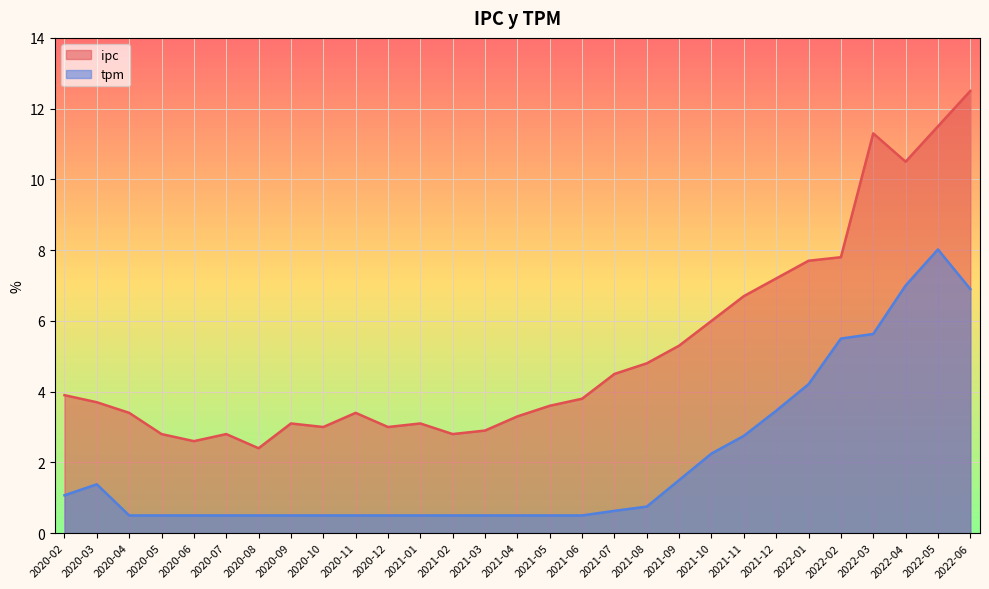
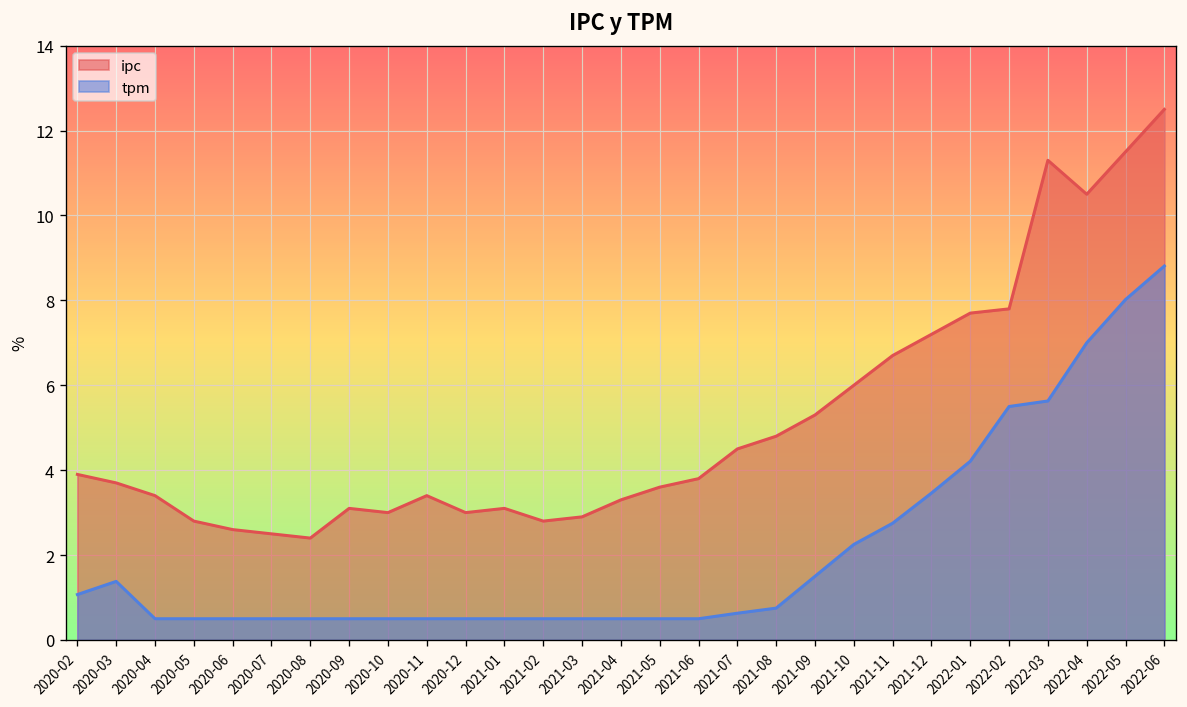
  {
    "ipc": {
      "2020-02": 3.9,
      "2020-03": 3.7,
      "2020-04": 3.4,
      "2020-05": 2.8,
      "2020-06": 2.6,
-     "2020-07": 2.8,
+     "2020-07": 2.5,
      "2020-08": 2.4,
      "2020-09": 3.1,
      "2020-10": 3.0,
      "2020-11": 3.4,
      "2020-12": 3.0,
      "2021-01": 3.1,
      "2021-02": 2.8,
      "2021-03": 2.9,
      "2021-04": 3.3,
      "2021-05": 3.6,
      "2021-06": 3.8,
      "2021-07": 4.5,
      "2021-08": 4.8,
      "2021-09": 5.3,
      "2021-10": 6.0,
      "2021-11": 6.7,
      "2021-12": 7.2,
      "2022-01": 7.7,
      "2022-02": 7.8,
      "2022-03": 11.3,
      "2022-04": 10.5,
      "2022-05": 11.5,
      "2022-06": 12.5
    },
    "tpm": {
      "2020-02": 1.1,
      "2020-03": 1.4,
      "2020-04": 0.5,
      "2020-05": 0.5,
      "2020-06": 0.5,
      "2020-07": 0.5,
      "2020-08": 0.5,
      "2020-09": 0.5,
      "2020-10": 0.5,
      "2020-11": 0.5,
      "2020-12": 0.5,
      "2021-01": 0.5,
      "2021-02": 0.5,
      "2021-03": 0.5,
      "2021-04": 0.5,
      "2021-05": 0.5,
      "2021-06": 0.5,
      "2021-07": 0.6,
      "2021-08": 0.8,
      "2021-09": 1.5,
      "2021-10": 2.3,
      "2021-11": 2.8,
      "2021-12": 3.5,
      "2022-01": 4.2,
      "2022-02": 5.5,
      "2022-03": 5.6,
      "2022-04": 7.0,
      "2022-05": 8.0,
-     "2022-06": 6.9
+     "2022-06": 8.8
    }
  }
